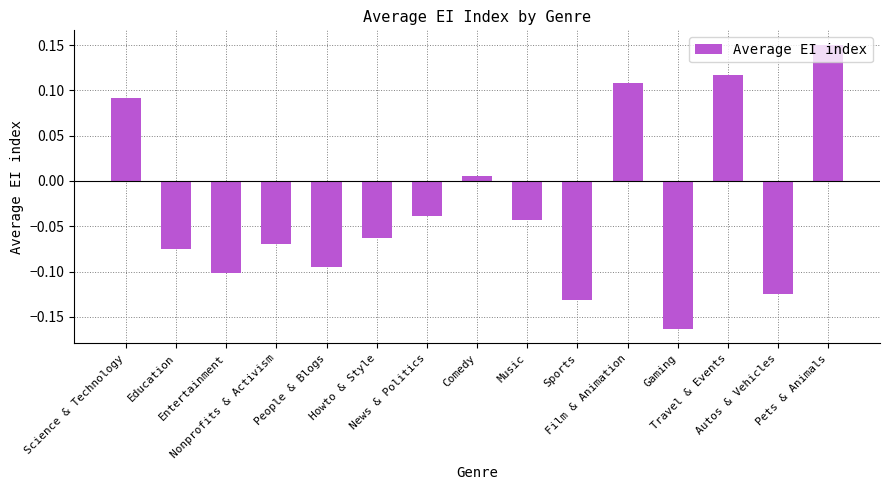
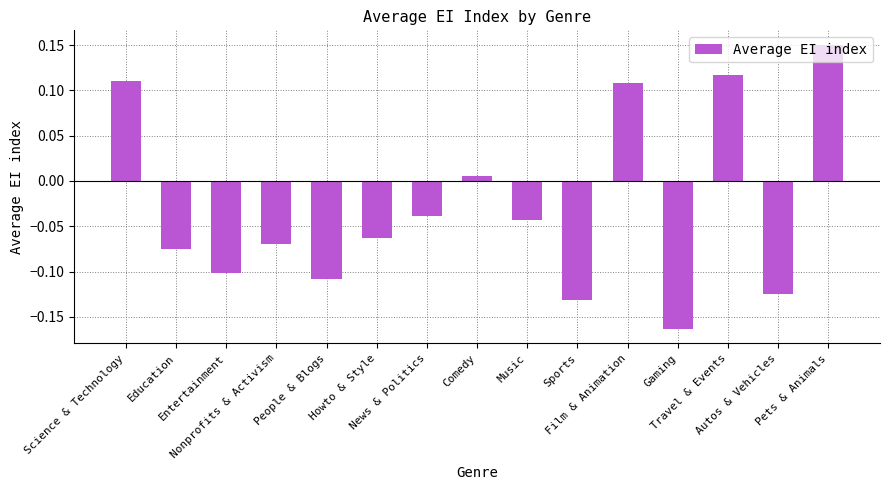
  {
-   "Science & Technology": 0.09,
+   "Science & Technology": 0.11,
    "Education": -0.07,
    "Entertainment": -0.10,
    "Nonprofits & Activism": -0.07,
-   "People & Blogs": -0.10,
+   "People & Blogs": -0.11,
    "Howto & Style": -0.06,
    "News & Politics": -0.04,
    "Comedy": 0.01,
    "Music": -0.04,
    "Sports": -0.13,
    "Film & Animation": 0.11,
    "Gaming": -0.16,
    "Travel & Events": 0.12,
    "Autos & Vehicles": -0.12
  }
